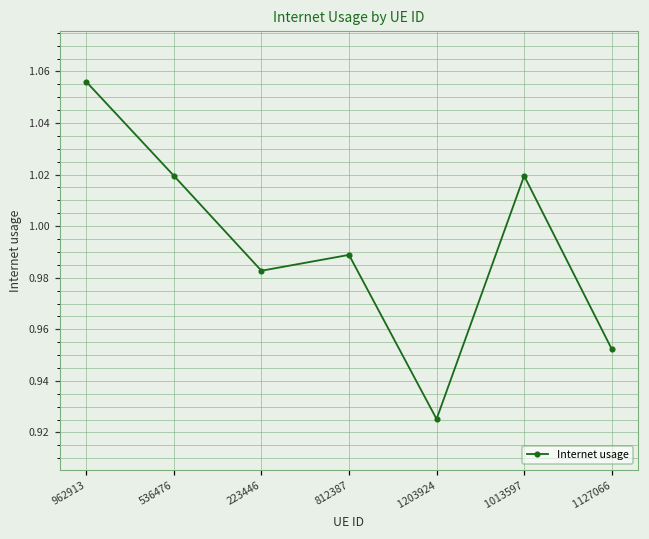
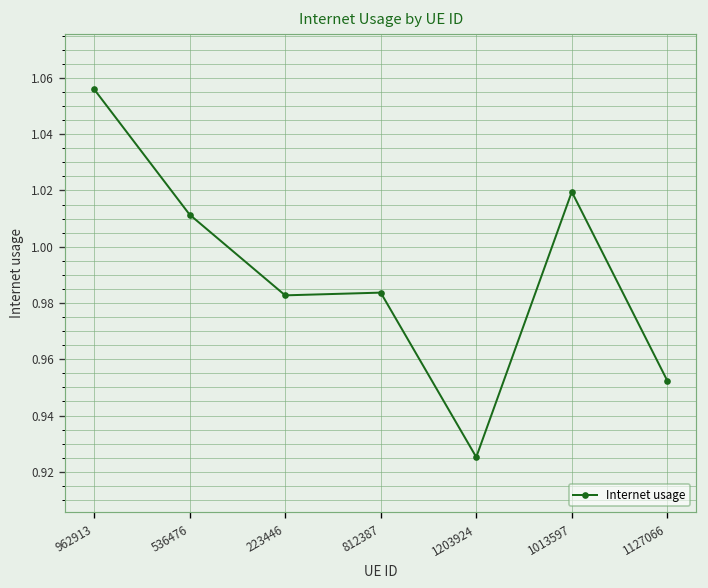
  {
    "962913": 1.056,
-   "536476": 1.020,
+   "536476": 1.011,
    "223446": 0.983,
-   "812387": 0.989,
+   "812387": 0.984,
    "1203924": 0.925,
    "1013597": 1.020,
    "1127066": 0.952
  }
